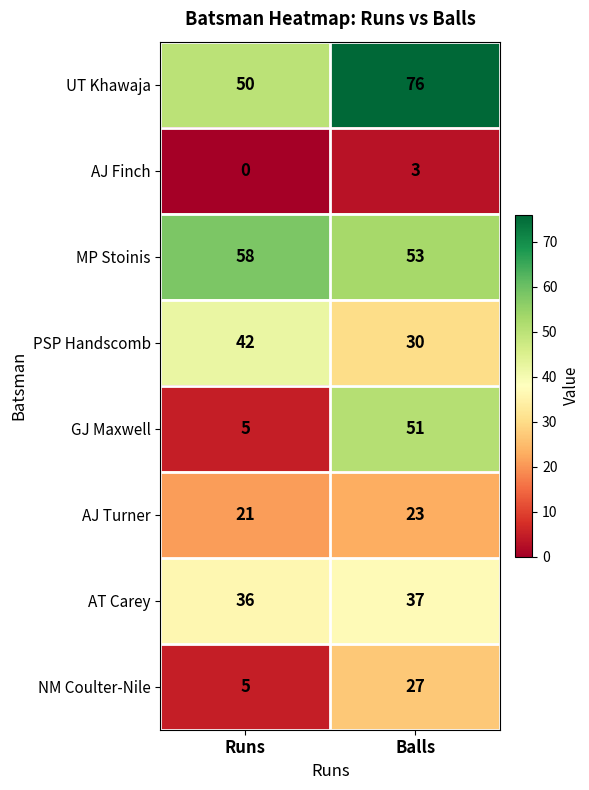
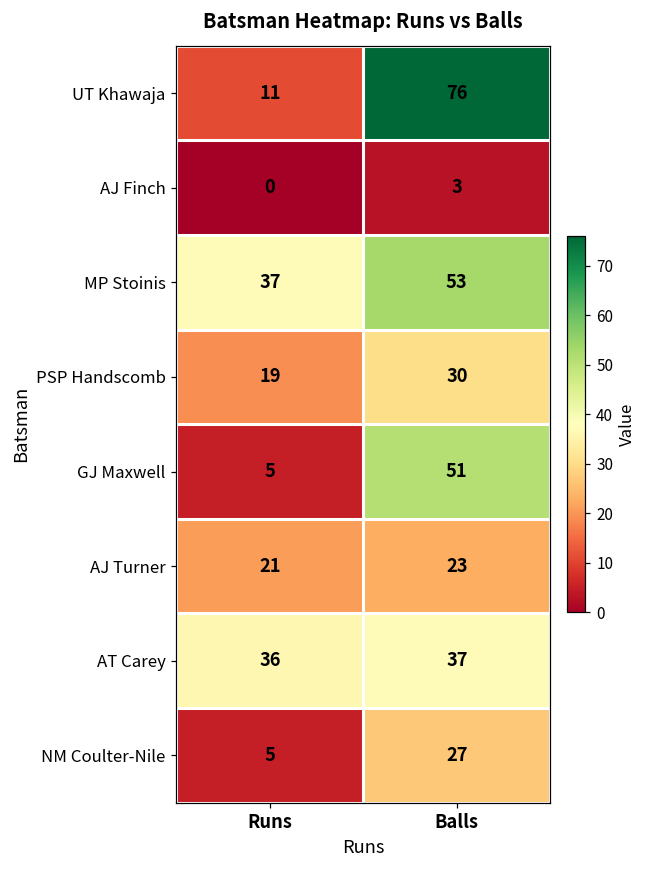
  {
    "UT Khawaja": {
-     "Runs": 50,
+     "Runs": 11,
      "Balls": 76
    },
    "AJ Finch": {
      "Runs": 0,
      "Balls": 3
    },
    "MP Stoinis": {
-     "Runs": 58,
+     "Runs": 37,
      "Balls": 53
    },
    "PSP Handscomb": {
-     "Runs": 42,
+     "Runs": 19,
      "Balls": 30
    },
    "GJ Maxwell": {
      "Runs": 5,
      "Balls": 51
    },
    "AJ Turner": {
      "Runs": 21,
      "Balls": 23
    },
    "AT Carey": {
      "Runs": 36,
      "Balls": 37
    },
    "NM Coulter-Nile": {
      "Runs": 5,
      "Balls": 27
    }
  }
